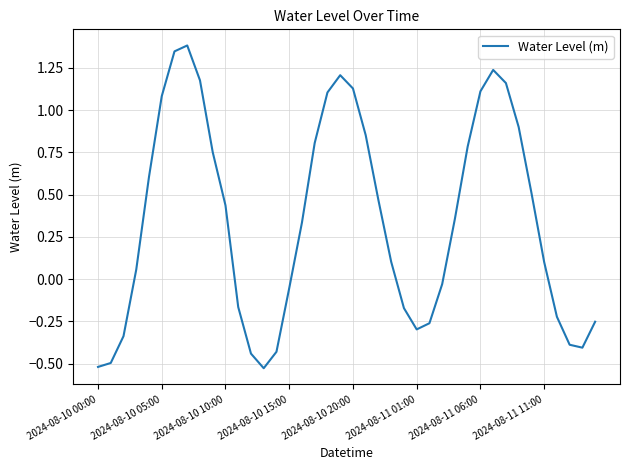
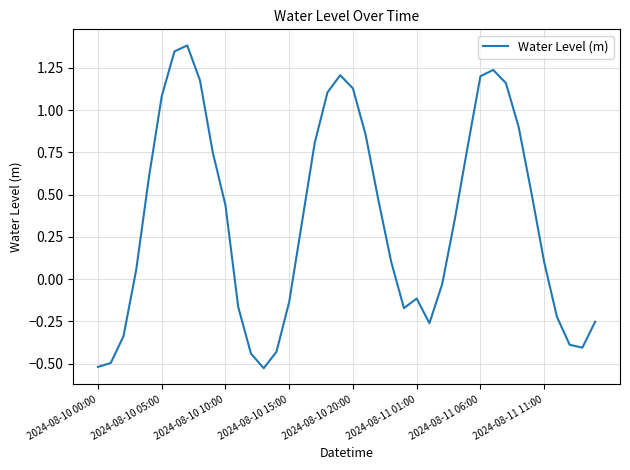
  {
    "2024-08-10 00:00": -0.52,
    "2024-08-10 05:00": 1.08,
    "2024-08-10 10:00": 0.44,
-   "2024-08-10 15:00": -0.05,
+   "2024-08-10 15:00": -0.13,
    "2024-08-10 20:00": 1.13,
-   "2024-08-11 01:00": -0.30,
-   "2024-08-11 06:00": 1.11,
+   "2024-08-11 01:00": -0.11,
+   "2024-08-11 06:00": 1.20,
    "2024-08-11 11:00": 0.10
  }
